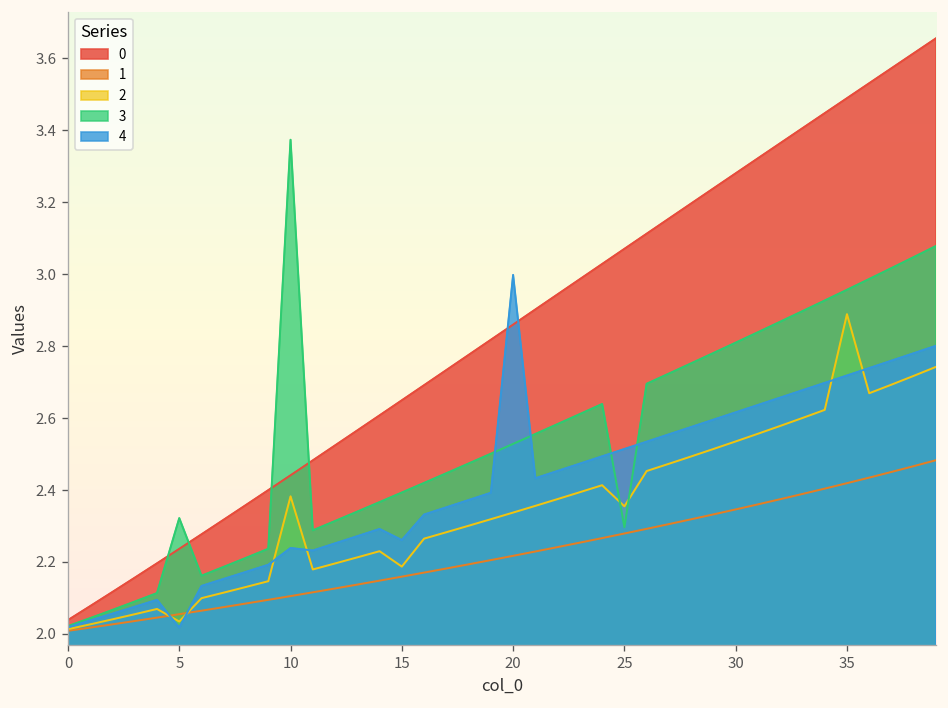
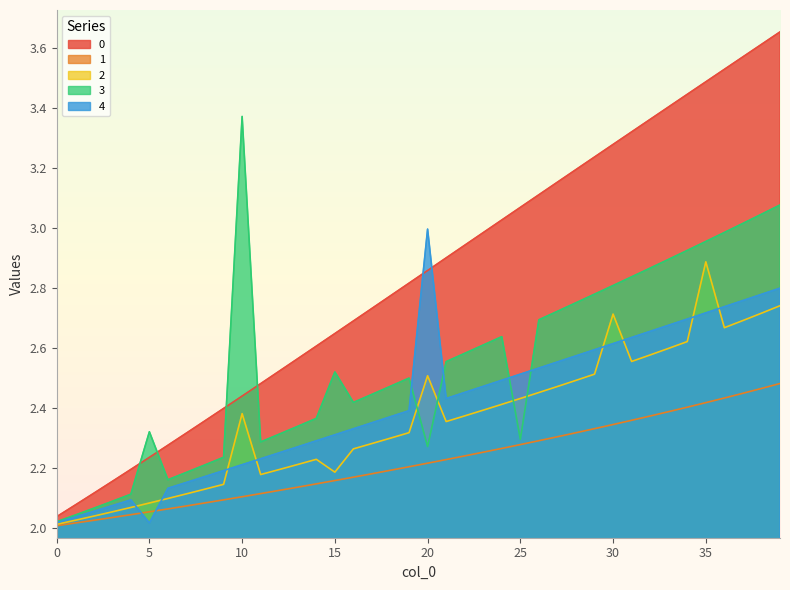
  {
    "2": {
-     "5": 2.03,
+     "5": 2.08,
      "10": 2.38,
      "15": 2.19,
-     "20": 2.34,
-     "25": 2.35,
-     "30": 2.53,
+     "20": 2.51,
+     "25": 2.43,
+     "30": 2.71,
      "35": 2.89
    },
    "3": {
      "5": 2.32,
      "10": 3.37,
-     "15": 2.39,
-     "20": 2.53,
+     "15": 2.52,
+     "20": 2.27,
      "25": 2.30,
      "30": 2.81,
      "35": 2.96
    },
    "4": {
      "5": 2.02,
-     "10": 2.24,
-     "15": 2.26,
+     "10": 2.21,
+     "15": 2.31,
      "20": 3.00,
      "25": 2.51,
      "30": 2.62,
      "35": 2.72
    }
  }
